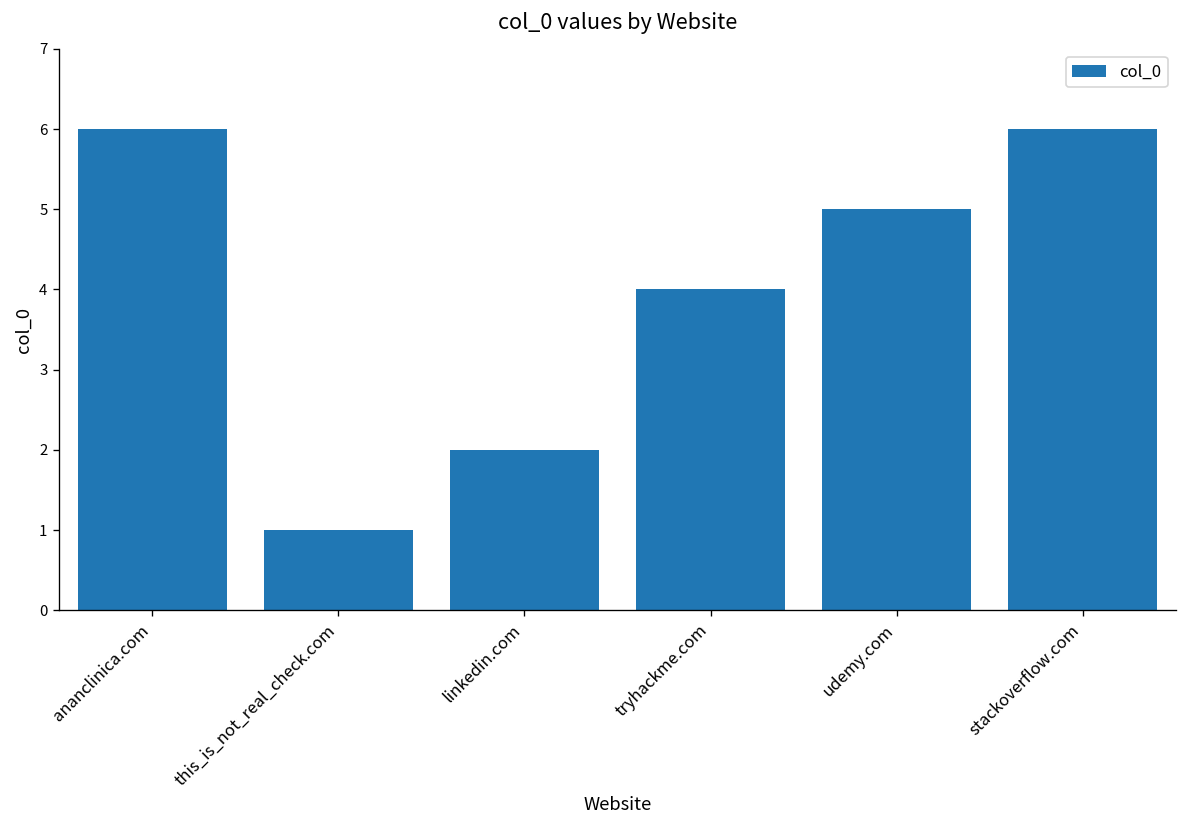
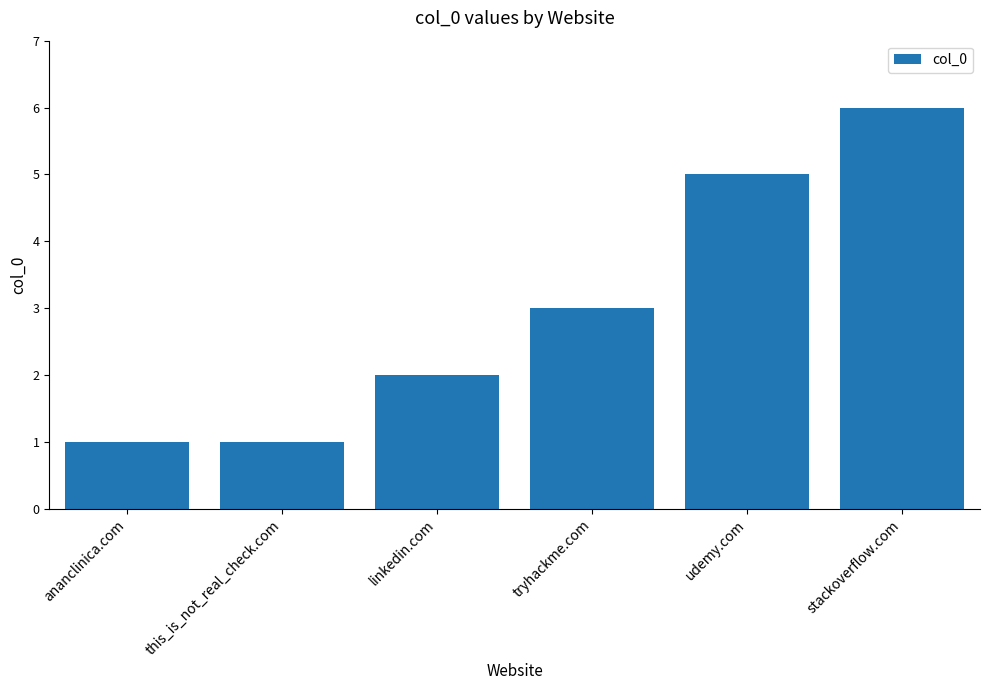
  {
-   "ananclinica.com": 6,
+   "ananclinica.com": 1,
    "this_is_not_real_check.com": 1,
    "linkedin.com": 2,
-   "tryhackme.com": 4,
+   "tryhackme.com": 3,
    "udemy.com": 5,
    "stackoverflow.com": 6
  }
